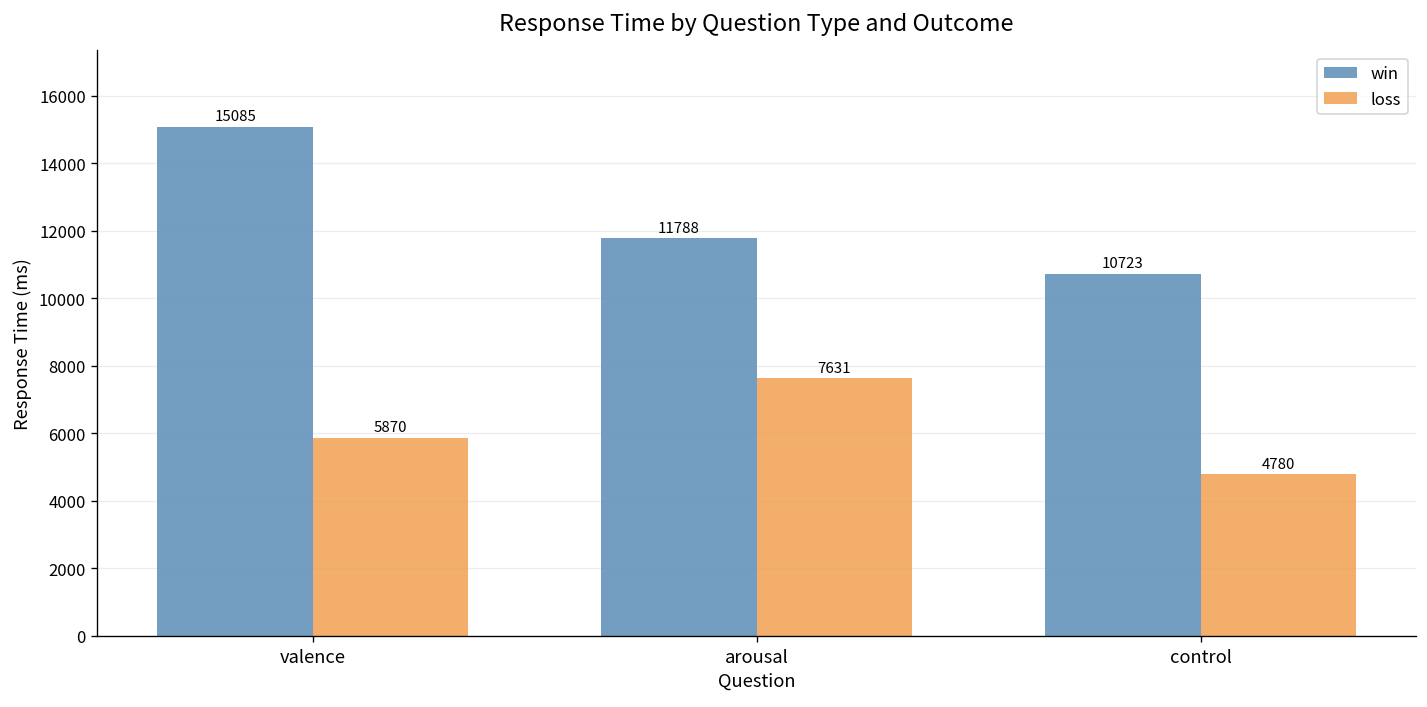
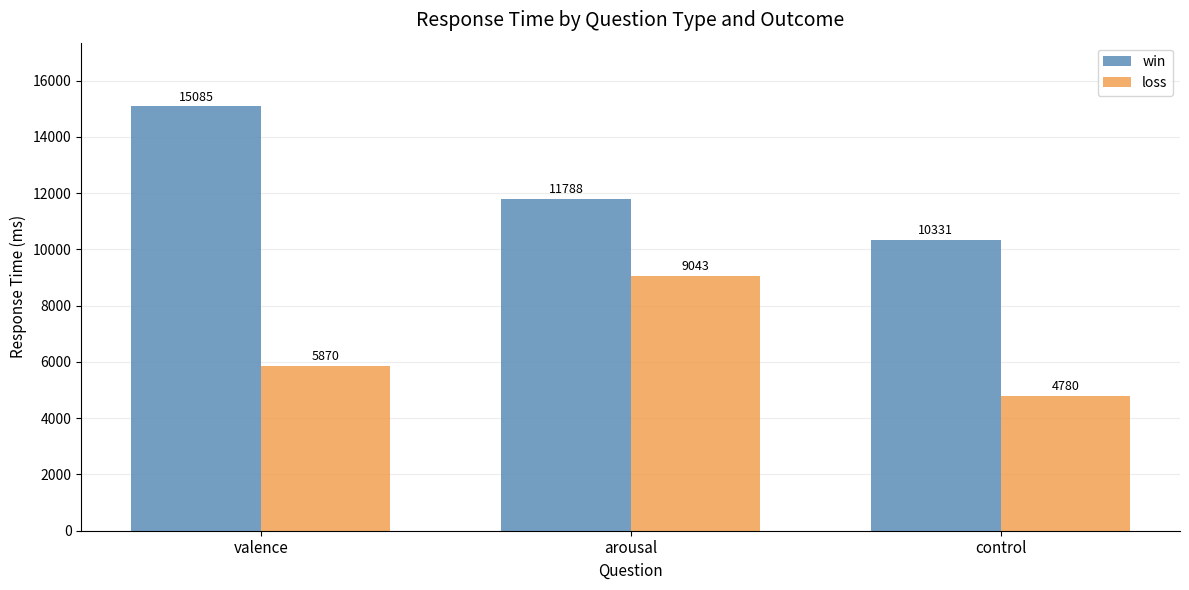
  {
    "win": {
      "valence": 15085,
      "arousal": 11788,
-     "control": 10723
+     "control": 10331
    },
    "loss": {
      "valence": 5870,
-     "arousal": 7631,
+     "arousal": 9043,
      "control": 4780
    }
  }
